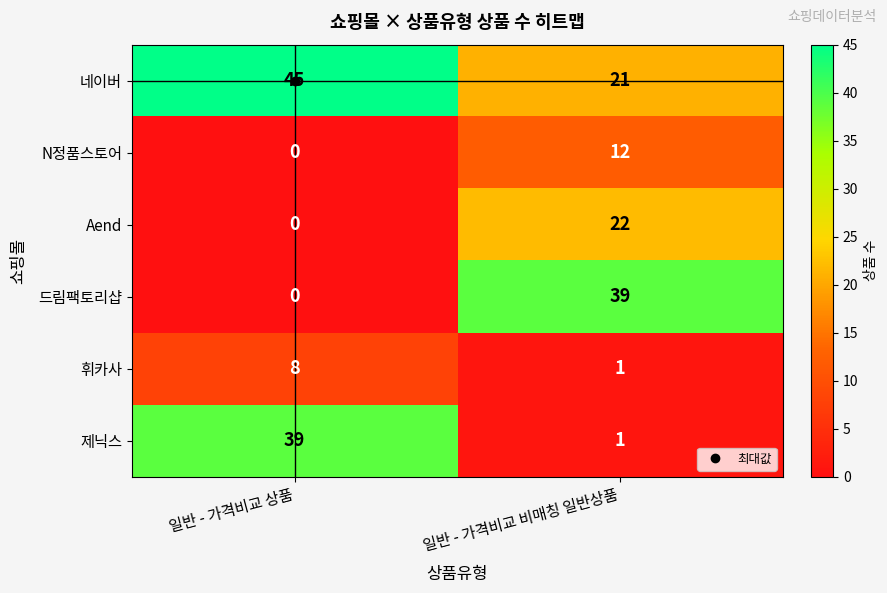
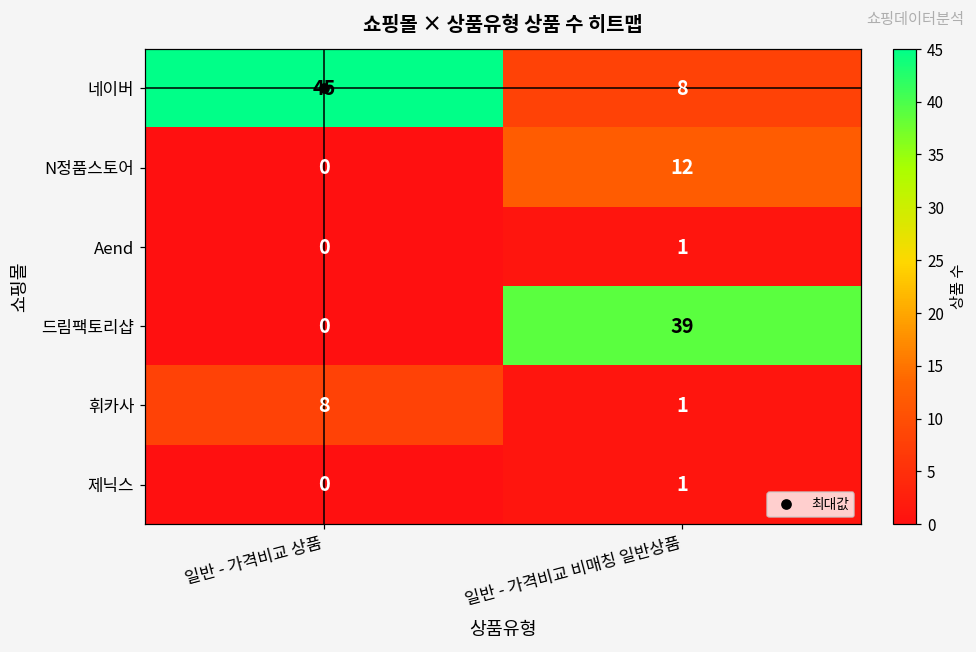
  {
    "네이버": {
-     "일반 - 가격비교 비매칭 일반상품": 21
+     "일반 - 가격비교 비매칭 일반상품": 8
    },
    "N정품스토어": {
      "일반 - 가격비교 상품": 0,
      "일반 - 가격비교 비매칭 일반상품": 12
    },
    "Aend": {
      "일반 - 가격비교 상품": 0,
-     "일반 - 가격비교 비매칭 일반상품": 22
+     "일반 - 가격비교 비매칭 일반상품": 1
    },
    "드림팩토리샵": {
      "일반 - 가격비교 상품": 0,
      "일반 - 가격비교 비매칭 일반상품": 39
    },
    "휘카사": {
      "일반 - 가격비교 상품": 8,
      "일반 - 가격비교 비매칭 일반상품": 1
    },
    "제닉스": {
-     "일반 - 가격비교 상품": 39,
+     "일반 - 가격비교 상품": 0,
      "일반 - 가격비교 비매칭 일반상품": 1
    }
  }
